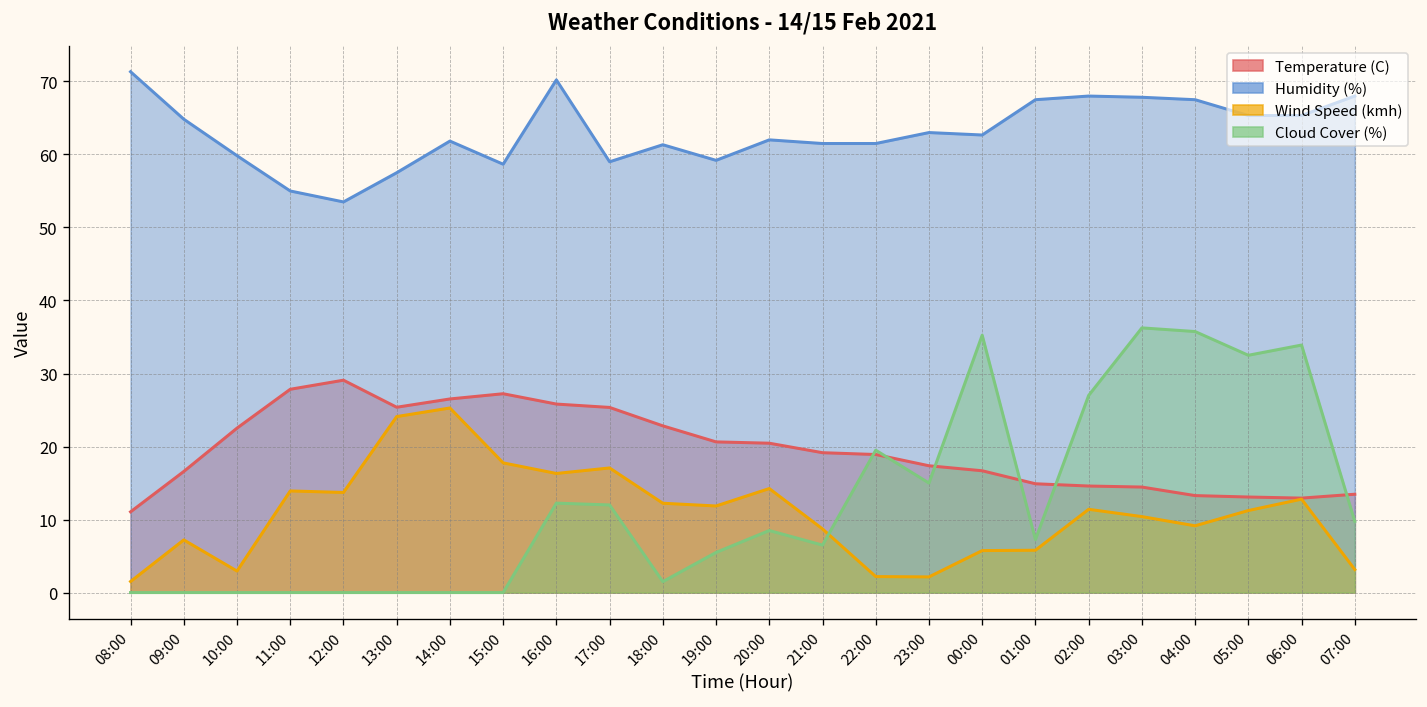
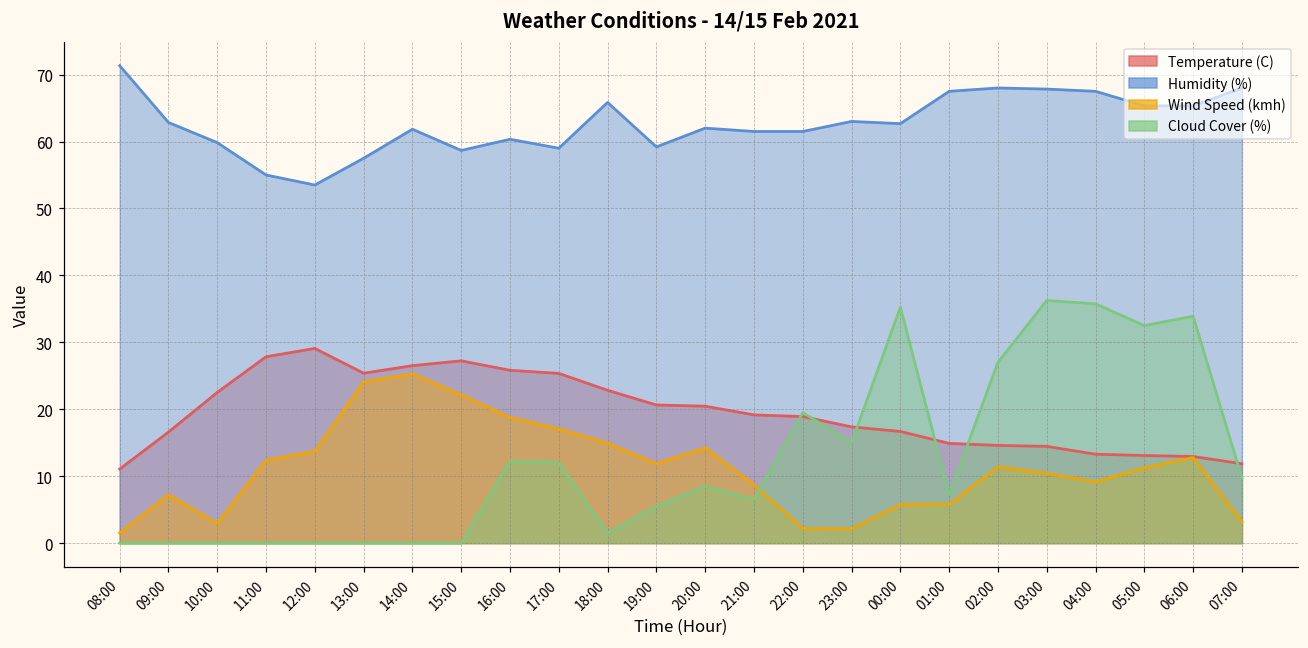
  {
    "Temperature (C)": {
      "08:00": 11,
      "09:00": 17,
      "10:00": 23,
      "11:00": 28,
      "12:00": 29,
      "13:00": 25,
      "14:00": 27,
      "15:00": 27,
      "16:00": 26,
      "17:00": 25,
      "18:00": 23,
      "19:00": 21,
      "20:00": 20,
      "21:00": 19,
      "22:00": 19,
      "23:00": 17,
      "00:00": 17,
      "01:00": 15,
      "02:00": 15,
      "03:00": 14,
      "04:00": 13,
      "05:00": 13,
-     "07:00": 13
+     "07:00": 12
    },
    "Humidity (%)": {
      "08:00": 71,
-     "09:00": 65,
+     "09:00": 63,
      "10:00": 60,
      "11:00": 55,
      "12:00": 54,
      "13:00": 58,
      "14:00": 62,
      "15:00": 59,
-     "16:00": 70,
+     "16:00": 60,
      "17:00": 59,
-     "18:00": 61,
+     "18:00": 66,
      "19:00": 59,
      "20:00": 62,
      "21:00": 62,
      "22:00": 62,
      "23:00": 63,
      "00:00": 63,
      "01:00": 68,
      "02:00": 68,
      "03:00": 68,
      "04:00": 68
    },
    "Wind Speed (kmh)": {
      "08:00": 2,
      "09:00": 7,
      "10:00": 3,
-     "11:00": 14,
+     "11:00": 12,
      "12:00": 14,
      "13:00": 24,
      "14:00": 25,
-     "15:00": 18,
-     "16:00": 16,
+     "15:00": 22,
+     "16:00": 19,
      "17:00": 17,
-     "18:00": 12,
+     "18:00": 15,
      "19:00": 12,
      "20:00": 14,
      "21:00": 9,
      "22:00": 2,
      "23:00": 2,
      "00:00": 6,
      "01:00": 6,
      "02:00": 11,
      "03:00": 10,
      "04:00": 9,
      "05:00": 11,
      "07:00": 3
    },
    "Cloud Cover (%)": {
      "08:00": 0,
      "09:00": 0,
      "10:00": 0,
      "11:00": 0,
      "12:00": 0,
      "13:00": 0,
      "14:00": 0,
      "15:00": 0,
      "16:00": 12,
      "17:00": 12,
      "18:00": 2,
      "19:00": 6,
      "20:00": 9,
      "21:00": 7,
      "22:00": 20,
      "23:00": 15,
      "00:00": 35,
      "01:00": 7,
      "02:00": 27,
      "03:00": 36,
      "04:00": 36,
      "05:00": 33,
      "06:00": 34,
      "07:00": 10
    }
  }
